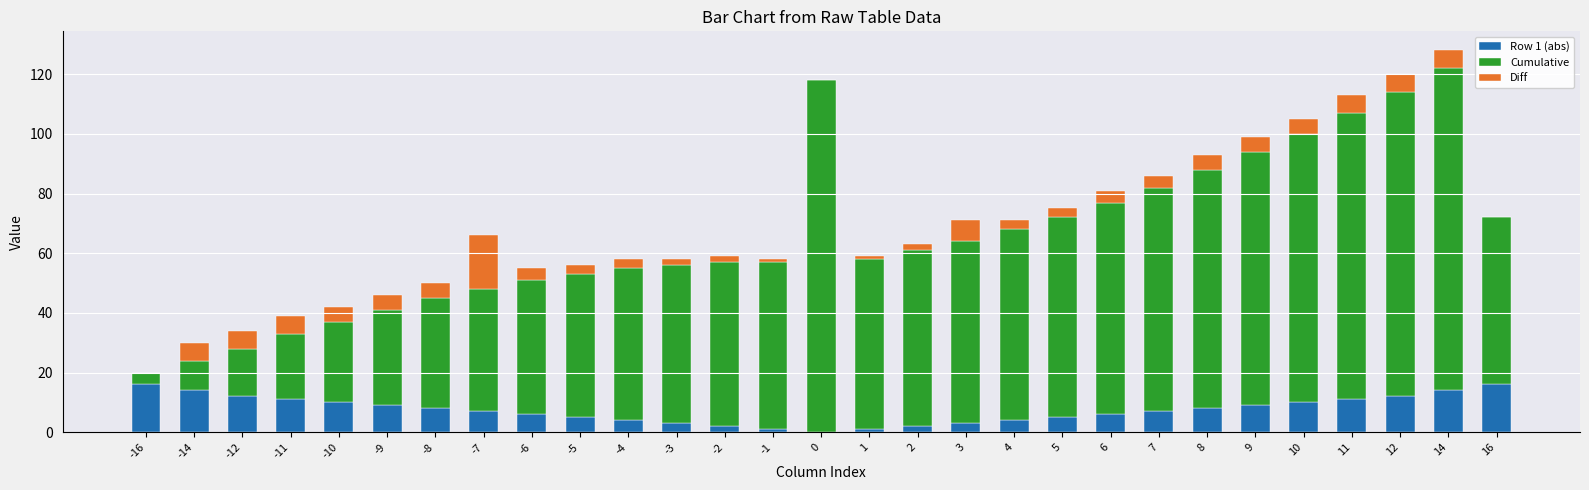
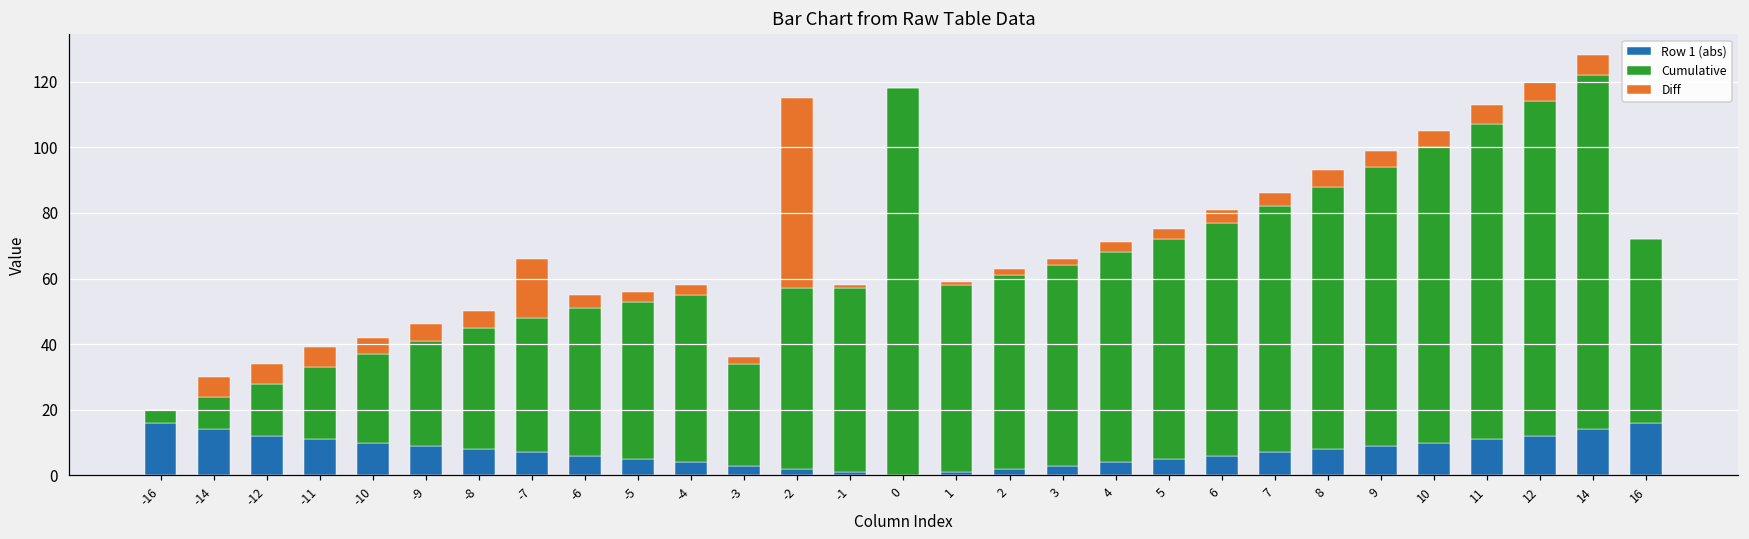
  {
    "Row 1 (abs)": {
      "-16": 16,
      "-14": 14,
      "-12": 12,
      "-11": 11,
      "-10": 10,
      "-9": 9,
      "-8": 8,
      "-7": 7,
      "-6": 6,
      "-5": 5,
      "-4": 4,
      "-3": 3,
      "-2": 2,
      "-1": 1,
      "0": 0,
      "1": 1,
      "2": 2,
      "3": 3,
      "4": 4,
      "5": 5,
      "6": 6,
      "7": 7,
      "8": 8,
      "9": 9,
      "10": 10,
      "11": 11,
      "12": 12,
      "14": 14,
      "16": 16
    },
    "Cumulative": {
      "-16": 4,
      "-14": 10,
      "-12": 16,
      "-11": 22,
      "-10": 27,
      "-9": 32,
      "-8": 37,
      "-7": 41,
      "-6": 45,
      "-5": 48,
      "-4": 51,
-     "-3": 53,
+     "-3": 31,
      "-2": 55,
      "-1": 56,
      "0": 118,
      "1": 57,
      "2": 59,
      "3": 61,
      "4": 64,
      "5": 67,
      "6": 71,
      "7": 75,
      "8": 80,
      "9": 85,
      "10": 90,
      "11": 96,
      "12": 102,
      "14": 108,
      "16": 56
    },
    "Diff": {
      "-16": 0,
      "-14": 6,
      "-12": 6,
      "-11": 6,
      "-10": 5,
      "-9": 5,
      "-8": 5,
      "-7": 18,
      "-6": 4,
      "-5": 3,
      "-4": 3,
      "-3": 2,
-     "-2": 2,
+     "-2": 58,
      "-1": 1,
      "0": 0,
      "1": 1,
      "2": 2,
-     "3": 7,
+     "3": 2,
      "4": 3,
      "5": 3,
      "6": 4,
      "7": 4,
      "8": 5,
      "9": 5,
      "10": 5,
      "11": 6,
      "12": 6,
      "14": 6,
      "16": 0
    }
  }
